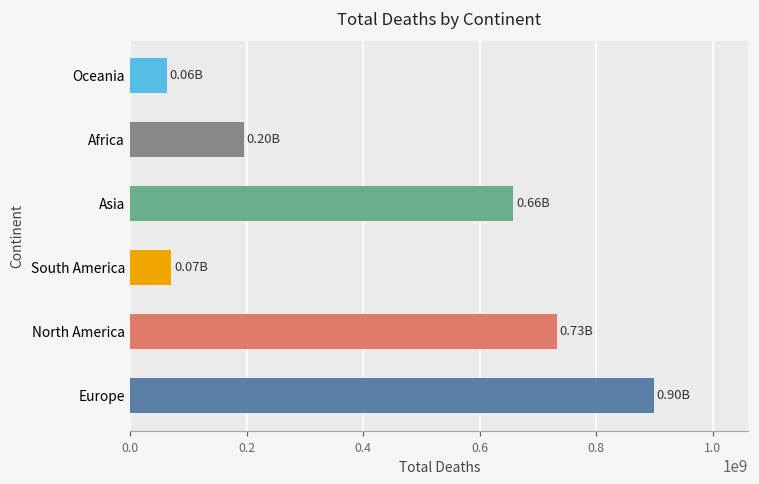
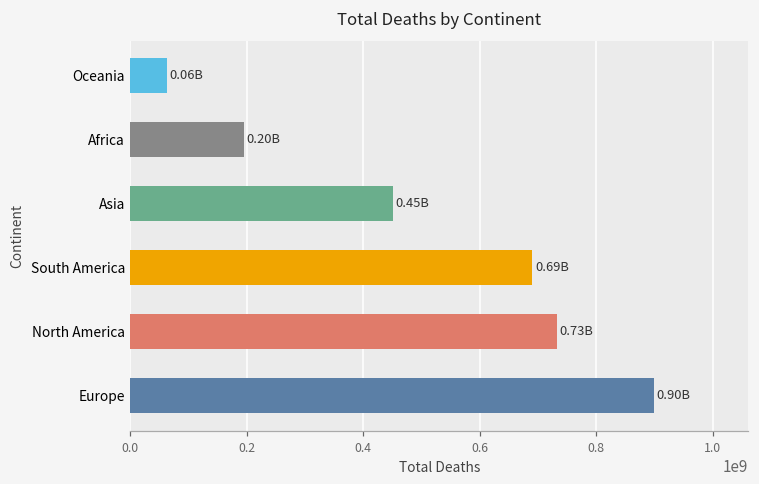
  {
    "Oceania": "0.06B",
    "Africa": "0.20B",
-   "Asia": "0.66B",
-   "South America": "0.07B",
+   "Asia": "0.45B",
+   "South America": "0.69B",
    "North America": "0.73B",
    "Europe": "0.90B"
  }
